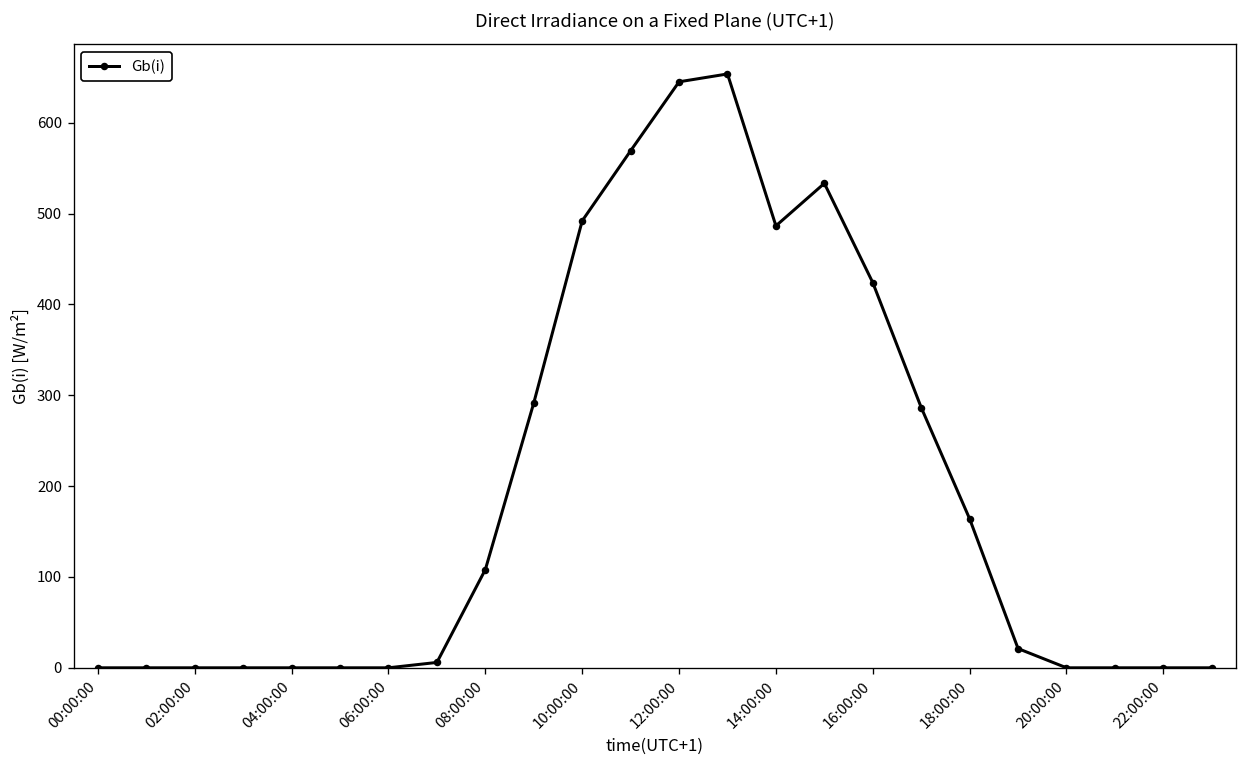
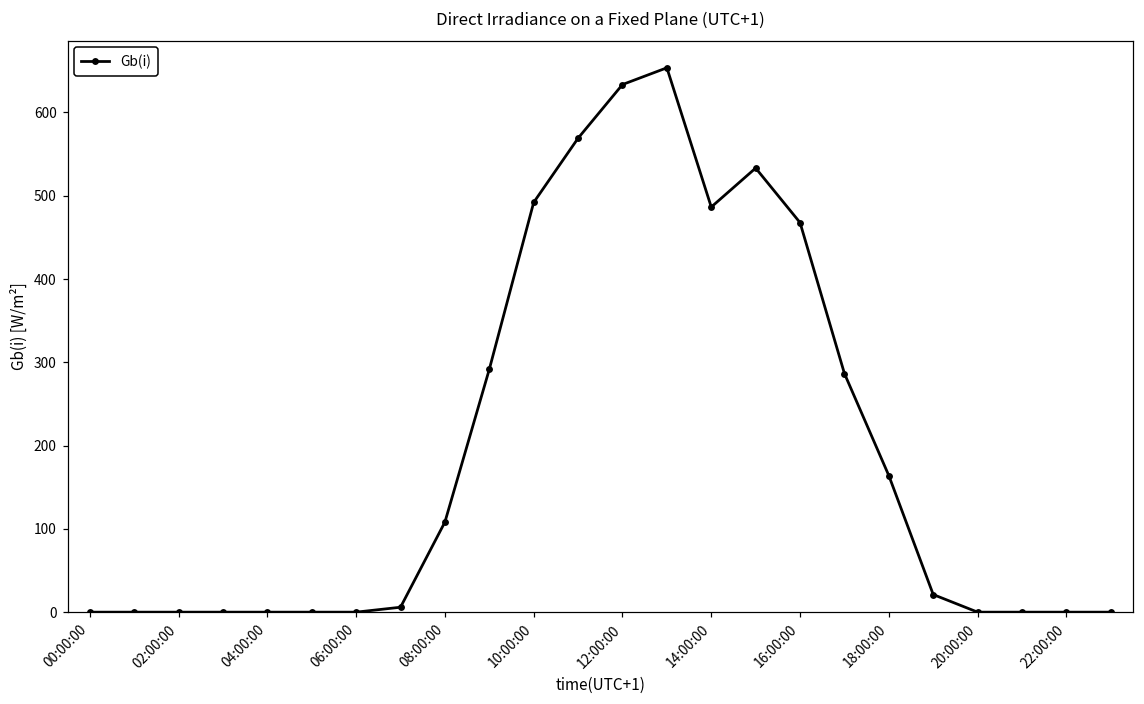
  {
    "00:00:00": 0,
    "02:00:00": 0,
    "04:00:00": 0,
    "06:00:00": 0,
    "08:00:00": 110,
    "10:00:00": 490,
-   "12:00:00": 650,
+   "12:00:00": 630,
    "14:00:00": 490,
-   "16:00:00": 420,
+   "16:00:00": 470,
    "18:00:00": 160,
    "20:00:00": 0,
    "22:00:00": 0
  }
